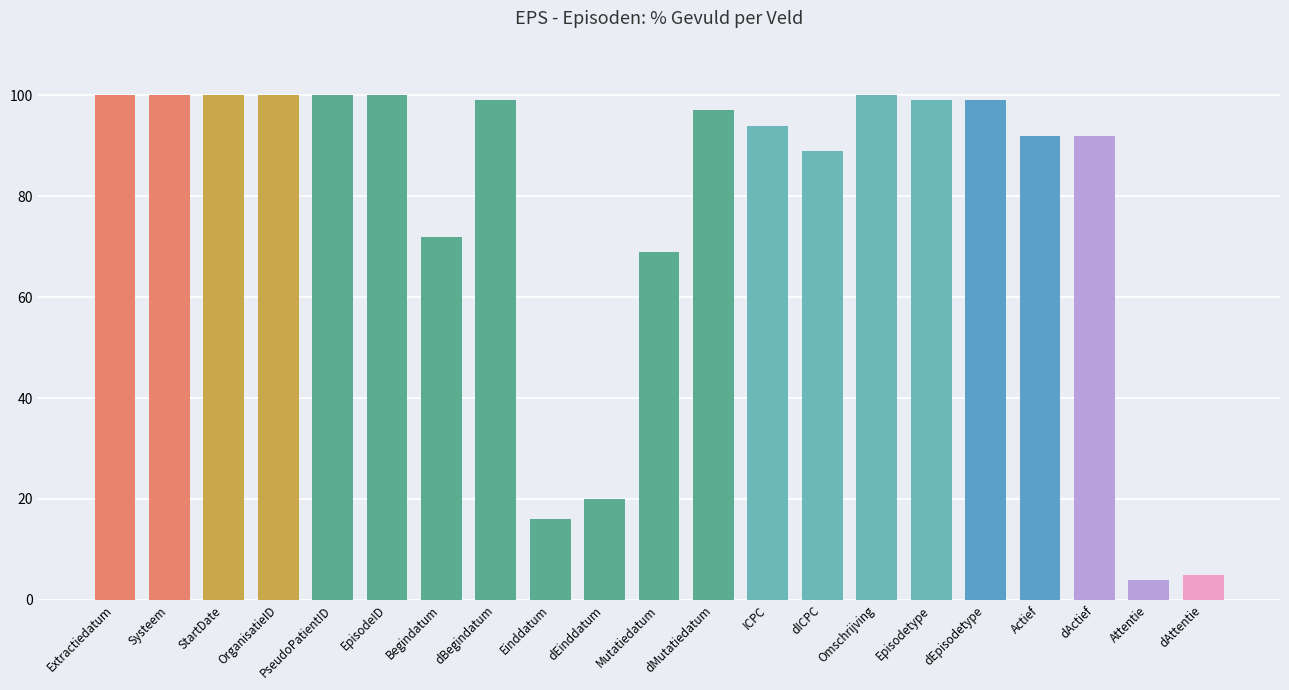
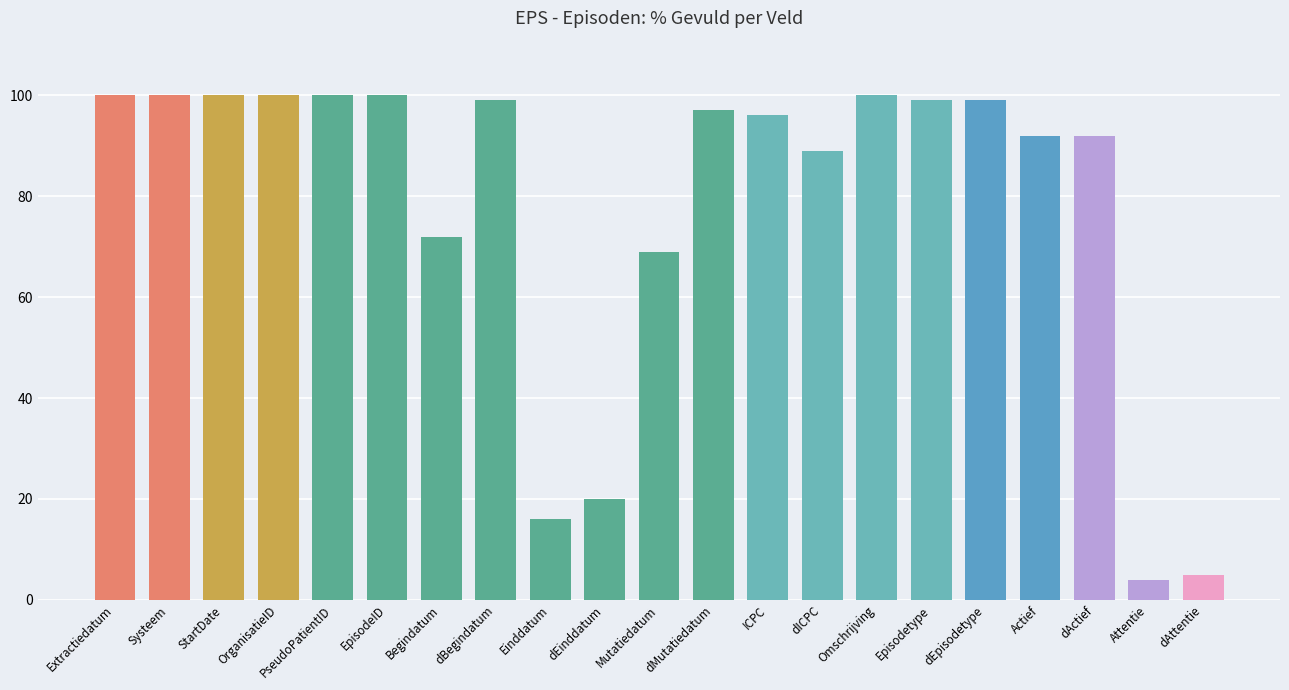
  {
    "Extractiedatum": 100,
    "Systeem": 100,
    "StartDate": 100,
    "OrganisatieID": 100,
    "PseudoPatientID": 100,
    "EpisodeID": 100,
    "Begindatum": 72,
    "dBegindatum": 99,
    "Einddatum": 16,
    "dEinddatum": 20,
    "Mutatiedatum": 69,
    "dMutatiedatum": 97,
-   "ICPC": 94,
+   "ICPC": 96,
    "dICPC": 89,
    "Omschrijving": 100,
    "Episodetype": 99,
    "dEpisodetype": 99,
    "Actief": 92,
    "dActief": 92,
    "Attentie": 4,
    "dAttentie": 5
  }
